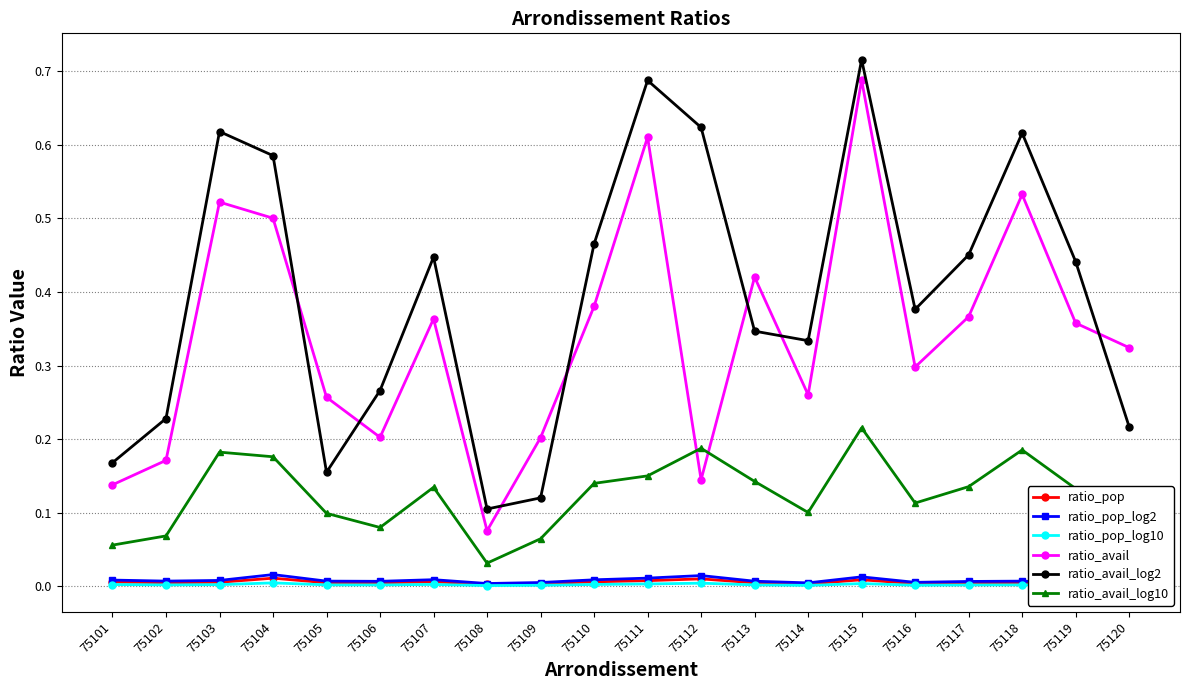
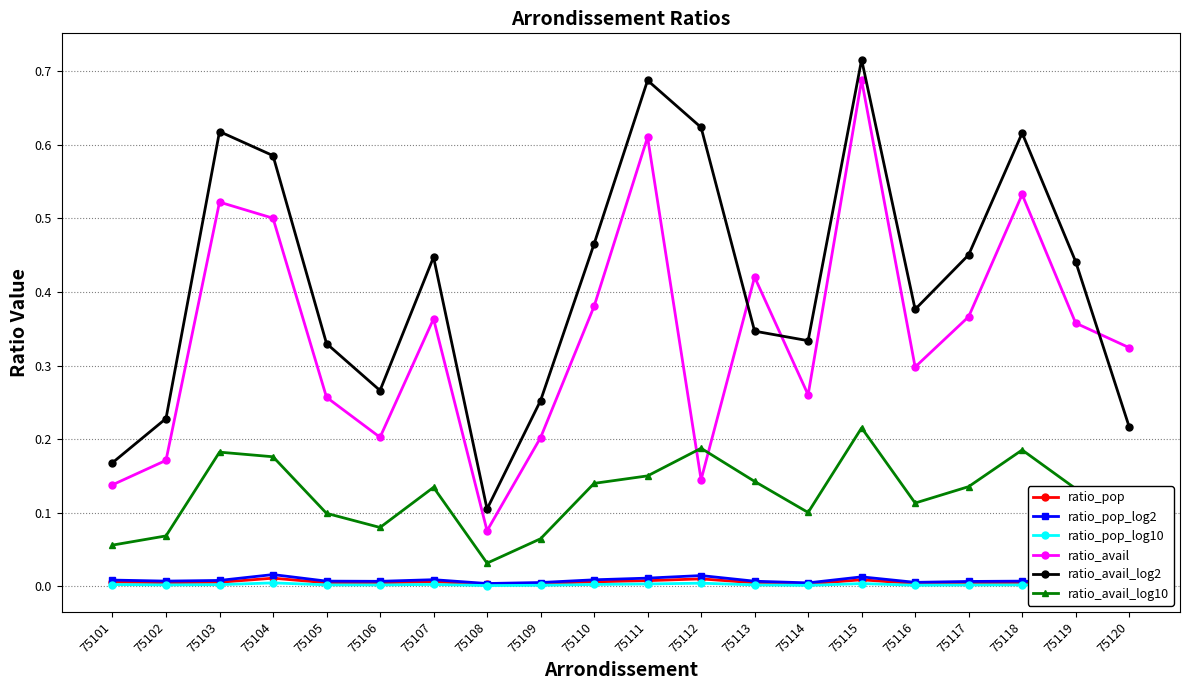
  {
    "ratio_pop": {
      "75104": 0.01,
      "75111": 0.01,
      "75112": 0.01,
      "75115": 0.01
    },
    "ratio_pop_log2": {
      "75104": 0.02,
      "75111": 0.01,
      "75112": 0.01,
      "75115": 0.01
    },
    "ratio_pop_log10": {
      "75104": 0.00,
      "75107": 0.00,
      "75110": 0.00,
      "75111": 0.00,
      "75112": 0.00,
      "75115": 0.00
    },
    "ratio_avail": {
      "75101": 0.14,
      "75102": 0.17,
      "75103": 0.52,
      "75104": 0.50,
      "75105": 0.26,
      "75106": 0.20,
      "75107": 0.36,
      "75108": 0.08,
      "75109": 0.20,
      "75110": 0.38,
      "75111": 0.61,
      "75112": 0.14,
      "75113": 0.42,
      "75114": 0.26,
      "75115": 0.69,
      "75116": 0.30,
      "75117": 0.37,
      "75118": 0.53,
      "75119": 0.36,
      "75120": 0.32
    },
    "ratio_avail_log2": {
      "75101": 0.17,
      "75102": 0.23,
      "75103": 0.62,
      "75104": 0.58,
-     "75105": 0.16,
+     "75105": 0.33,
      "75106": 0.27,
      "75107": 0.45,
      "75108": 0.11,
-     "75109": 0.12,
+     "75109": 0.25,
      "75110": 0.46,
      "75111": 0.69,
      "75112": 0.62,
      "75113": 0.35,
      "75114": 0.33,
      "75115": 0.72,
      "75116": 0.38,
      "75117": 0.45,
      "75118": 0.62,
      "75119": 0.44,
      "75120": 0.22
    },
    "ratio_avail_log10": {
      "75101": 0.06,
      "75102": 0.07,
      "75103": 0.18,
      "75104": 0.18,
      "75105": 0.10,
      "75106": 0.08,
      "75107": 0.13,
      "75108": 0.03,
      "75109": 0.06,
      "75110": 0.14,
      "75111": 0.15,
      "75112": 0.19,
      "75113": 0.14,
      "75114": 0.10,
      "75115": 0.22,
      "75116": 0.11,
      "75117": 0.14,
      "75118": 0.19
    }
  }
